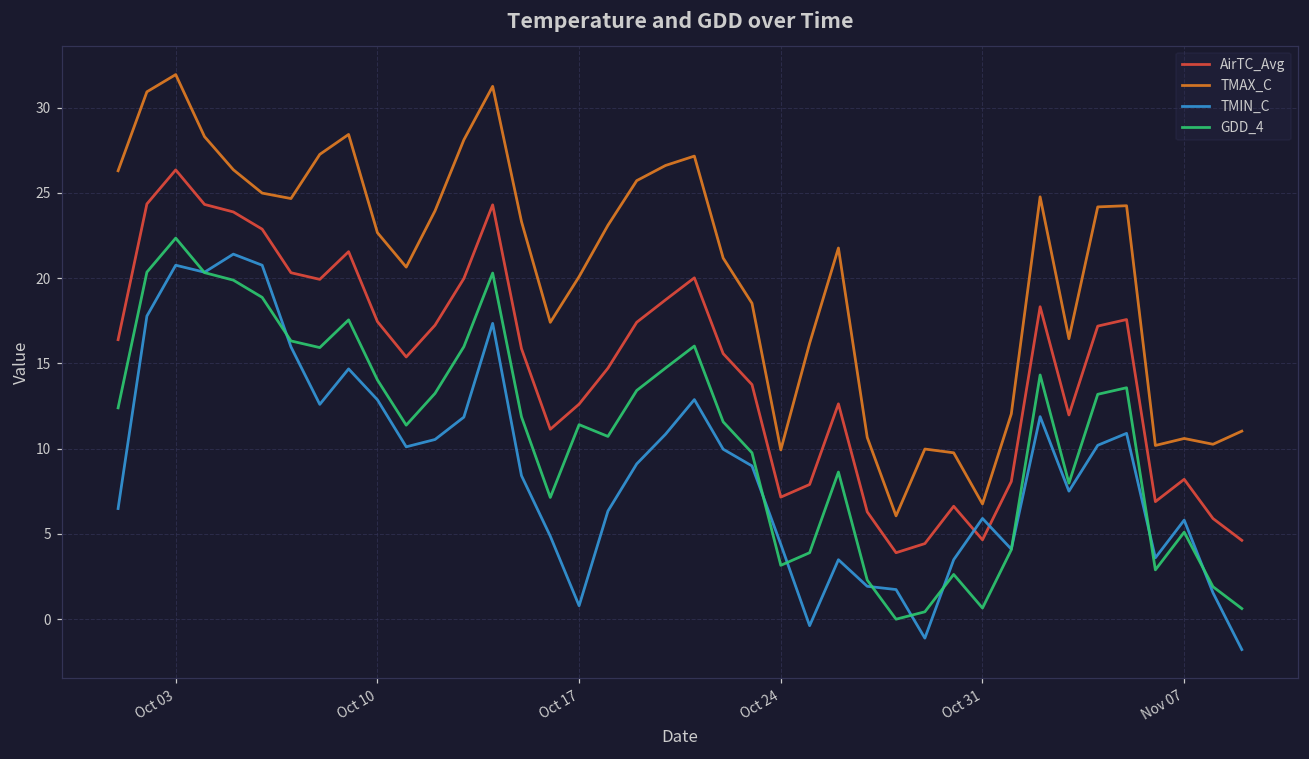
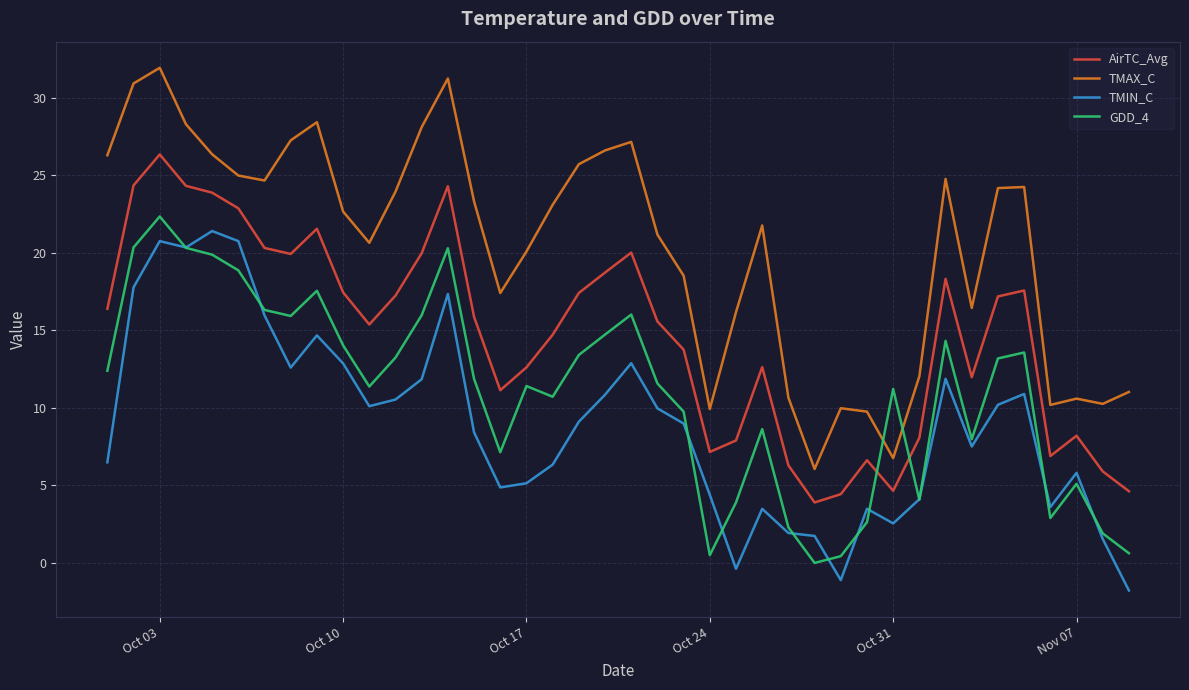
  {
    "TMIN_C": {
      "Oct 03": 20.8,
      "Oct 10": 12.9,
-     "Oct 17": 0.8,
+     "Oct 17": 5.1,
      "Oct 24": 4.4,
-     "Oct 31": 5.9,
+     "Oct 31": 2.6,
      "Nov 07": 5.8
    },
    "GDD_4": {
      "Oct 03": 22.4,
      "Oct 10": 14.0,
      "Oct 17": 11.4,
-     "Oct 24": 3.2,
-     "Oct 31": 0.7,
+     "Oct 24": 0.5,
+     "Oct 31": 11.2,
      "Nov 07": 5.1
    }
  }
